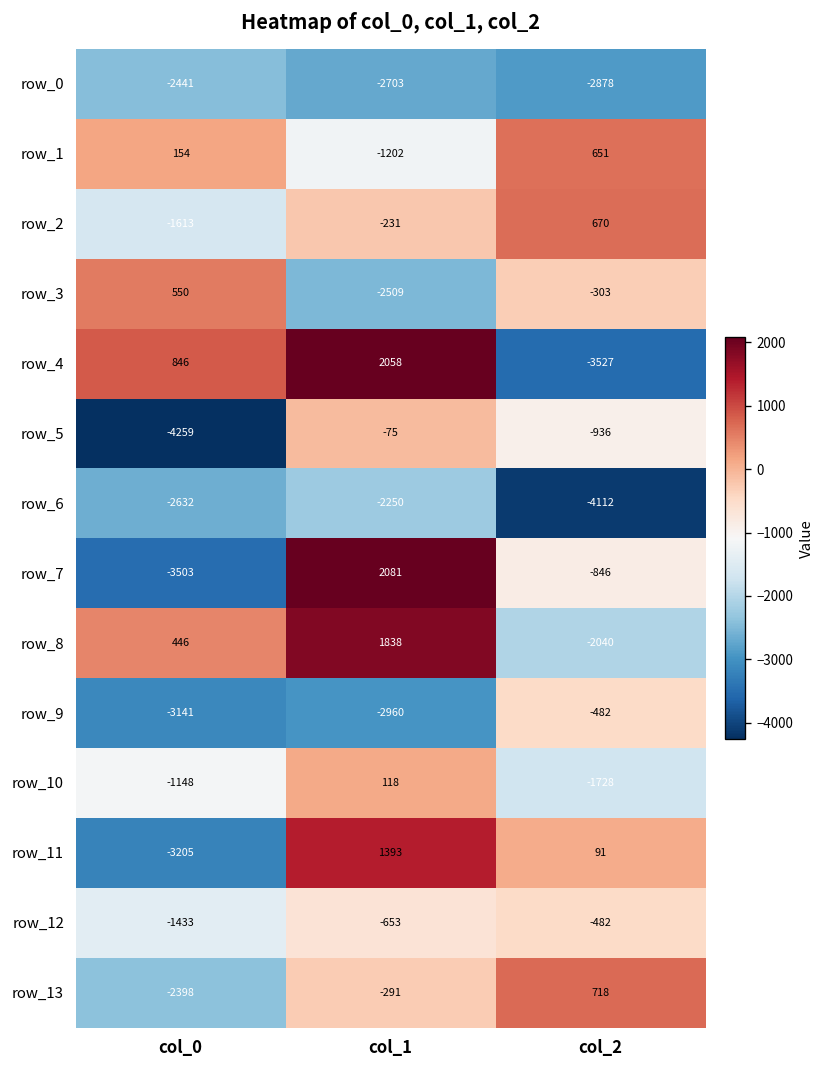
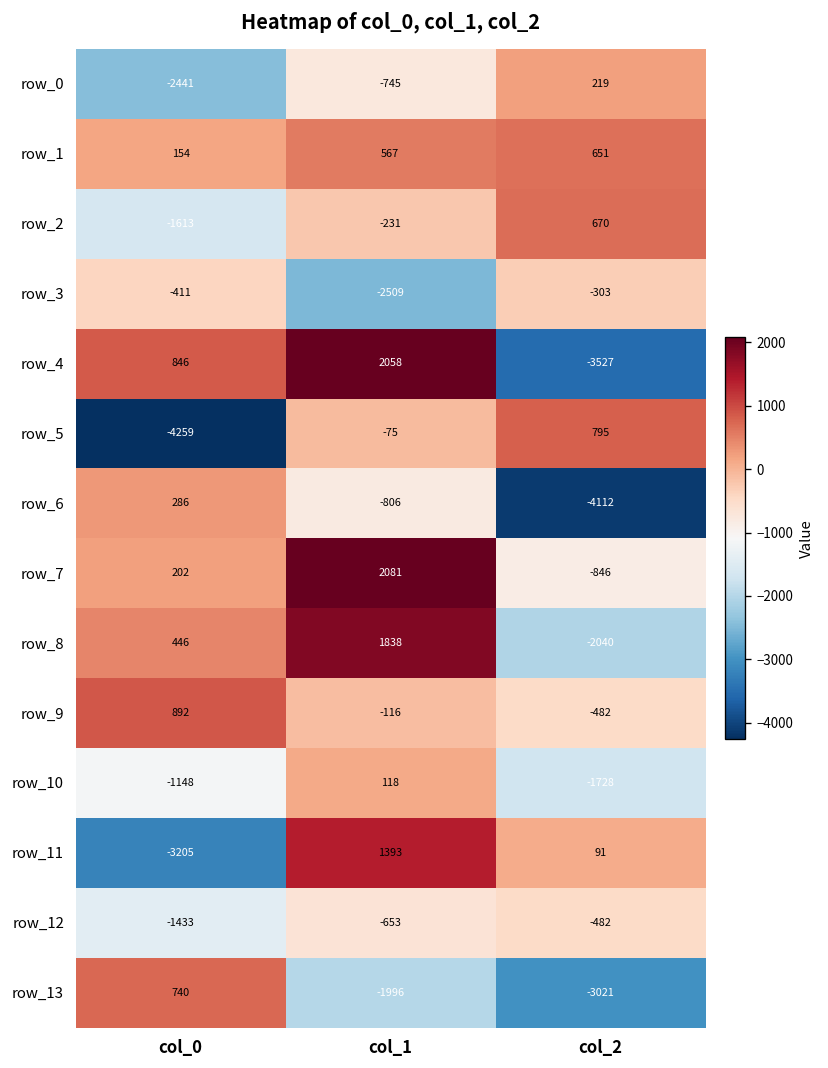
  {
    "row_0": {
      "col_0": -2441,
-     "col_1": -2703,
-     "col_2": -2878
+     "col_1": -745,
+     "col_2": 219
    },
    "row_1": {
      "col_0": 154,
-     "col_1": -1202,
+     "col_1": 567,
      "col_2": 651
    },
    "row_2": {
      "col_1": -231,
      "col_2": 670
    },
    "row_3": {
-     "col_0": 550,
+     "col_0": -411,
      "col_1": -2509,
      "col_2": -303
    },
    "row_4": {
      "col_0": 846,
      "col_1": 2058,
      "col_2": -3527
    },
    "row_5": {
      "col_0": -4259,
      "col_1": -75,
-     "col_2": -936
+     "col_2": 795
    },
    "row_6": {
-     "col_0": -2632,
-     "col_1": -2250,
+     "col_0": 286,
+     "col_1": -806,
      "col_2": -4112
    },
    "row_7": {
-     "col_0": -3503,
+     "col_0": 202,
      "col_1": 2081,
      "col_2": -846
    },
    "row_8": {
      "col_0": 446,
      "col_1": 1838,
      "col_2": -2040
    },
    "row_9": {
-     "col_0": -3141,
-     "col_1": -2960,
+     "col_0": 892,
+     "col_1": -116,
      "col_2": -482
    },
    "row_10": {
      "col_0": -1148,
      "col_1": 118
    },
    "row_11": {
      "col_0": -3205,
      "col_1": 1393,
      "col_2": 91
    },
    "row_12": {
      "col_0": -1433,
      "col_1": -653,
      "col_2": -482
    },
    "row_13": {
-     "col_0": -2398,
-     "col_1": -291,
-     "col_2": 718
+     "col_0": 740,
+     "col_1": -1996,
+     "col_2": -3021
    }
  }
